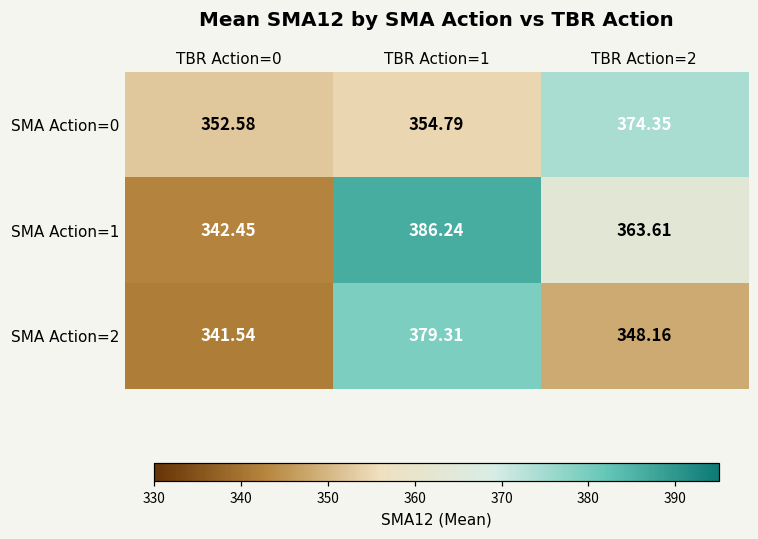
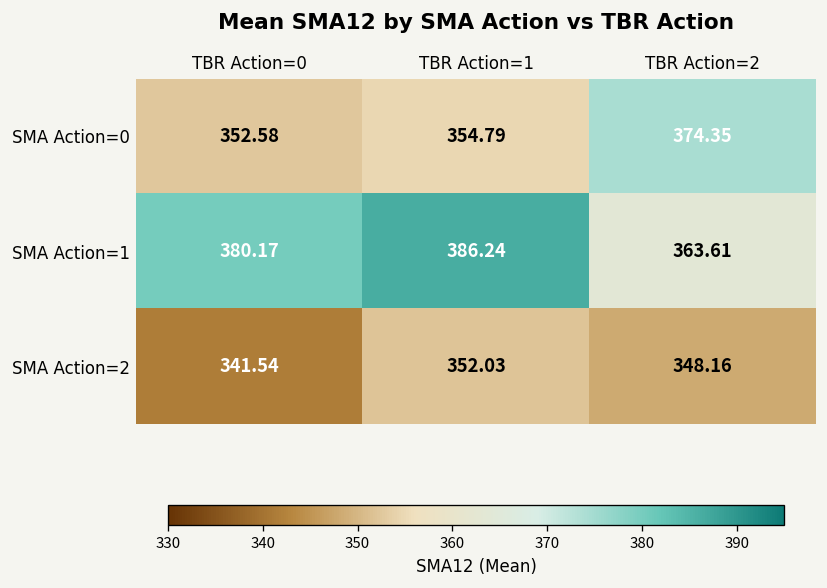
  {
    "SMA Action=0": {
      "TBR Action=0": 352.58,
      "TBR Action=1": 354.79,
      "TBR Action=2": 374.35
    },
    "SMA Action=1": {
-     "TBR Action=0": 342.45,
+     "TBR Action=0": 380.17,
      "TBR Action=1": 386.24,
      "TBR Action=2": 363.61
    },
    "SMA Action=2": {
      "TBR Action=0": 341.54,
-     "TBR Action=1": 379.31,
+     "TBR Action=1": 352.03,
      "TBR Action=2": 348.16
    }
  }
